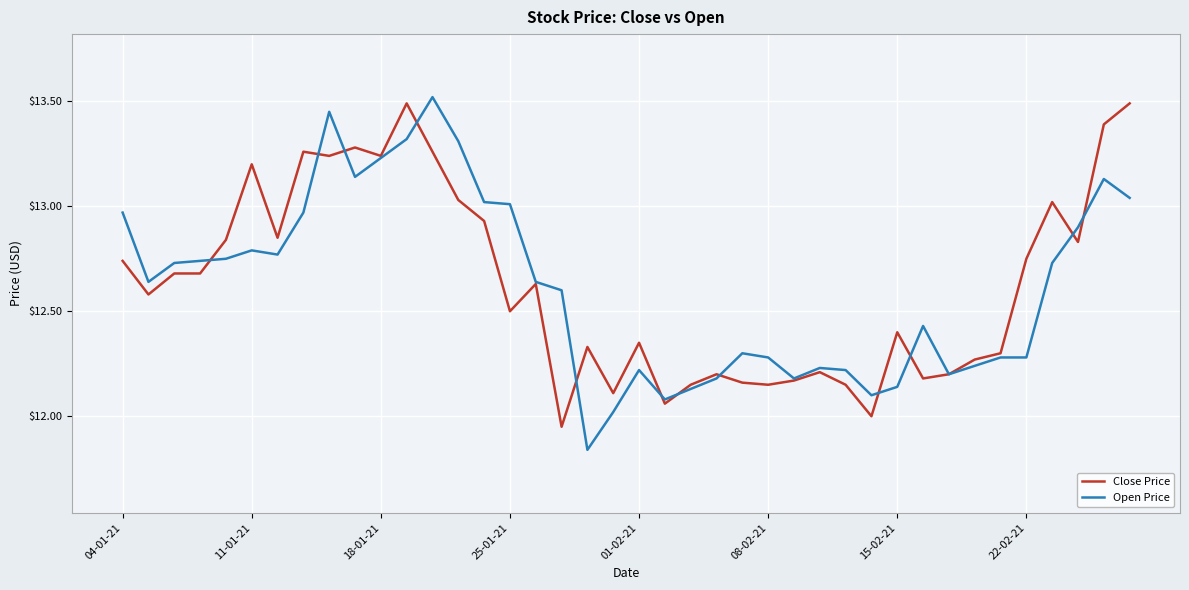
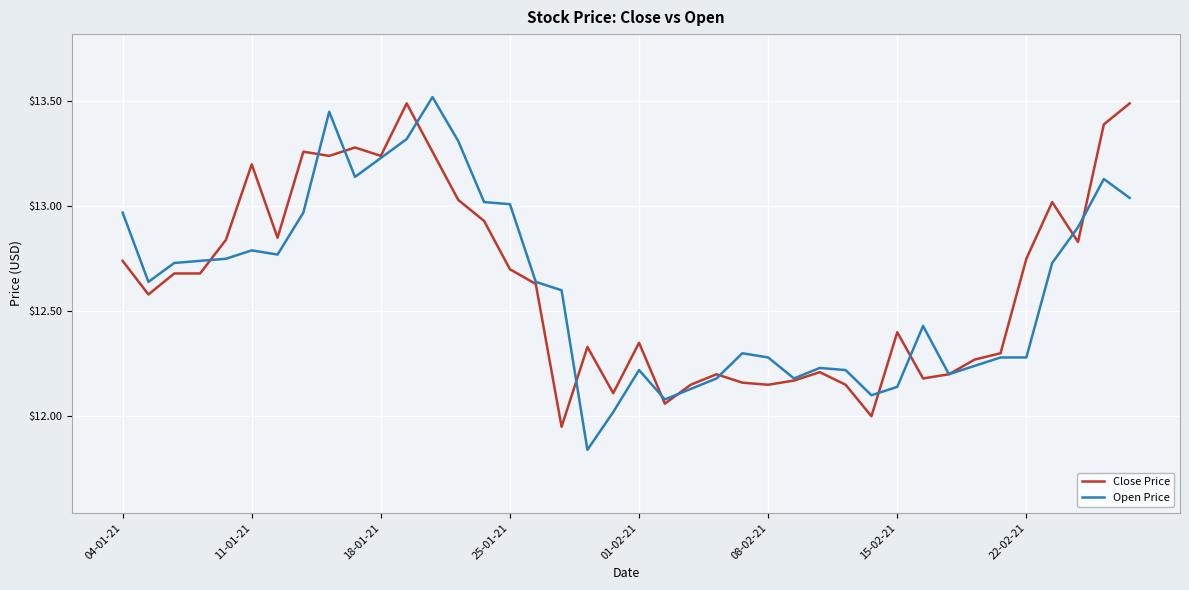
  {
    "Close Price": {
      "04-01-21": "$12.74",
      "11-01-21": "$13.2",
-     "25-01-21": "$12.5",
+     "25-01-21": "$12.7",
      "01-02-21": "$12.35",
      "08-02-21": "$12.15",
      "15-02-21": "$12.4",
      "22-02-21": "$12.75"
    },
    "Open Price": {
      "04-01-21": "$12.97",
      "11-01-21": "$12.8",
      "25-01-21": "$13.0",
      "01-02-21": "$12.22",
      "08-02-21": "$12.28",
      "15-02-21": "$12.14",
      "22-02-21": "$12.28"
    }
  }
